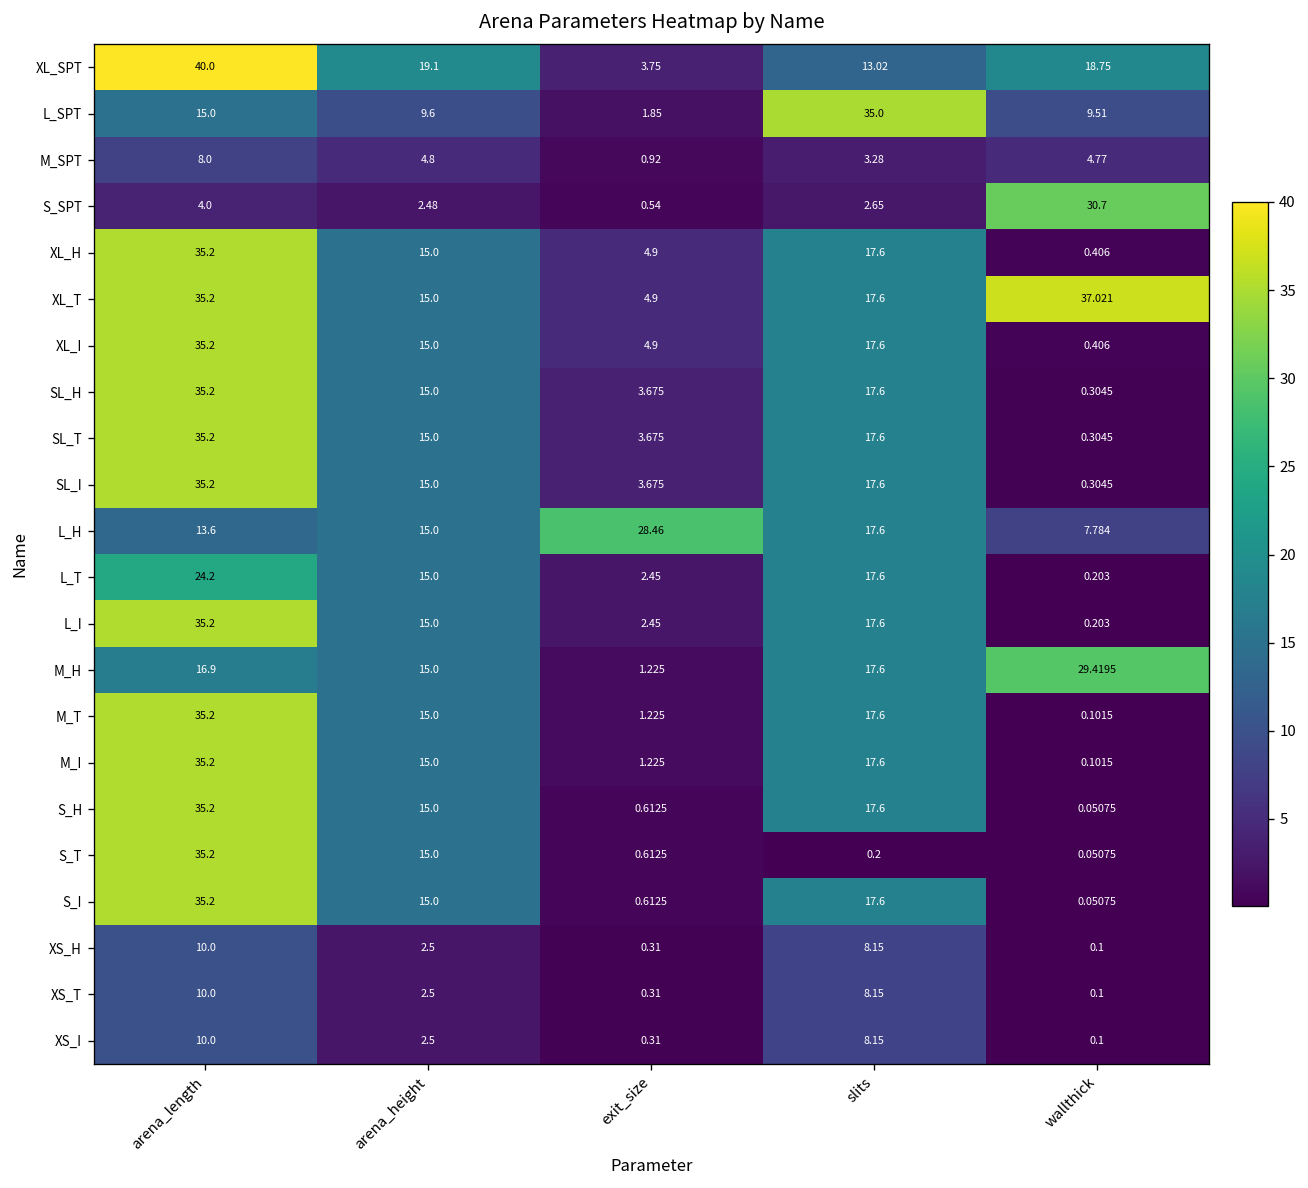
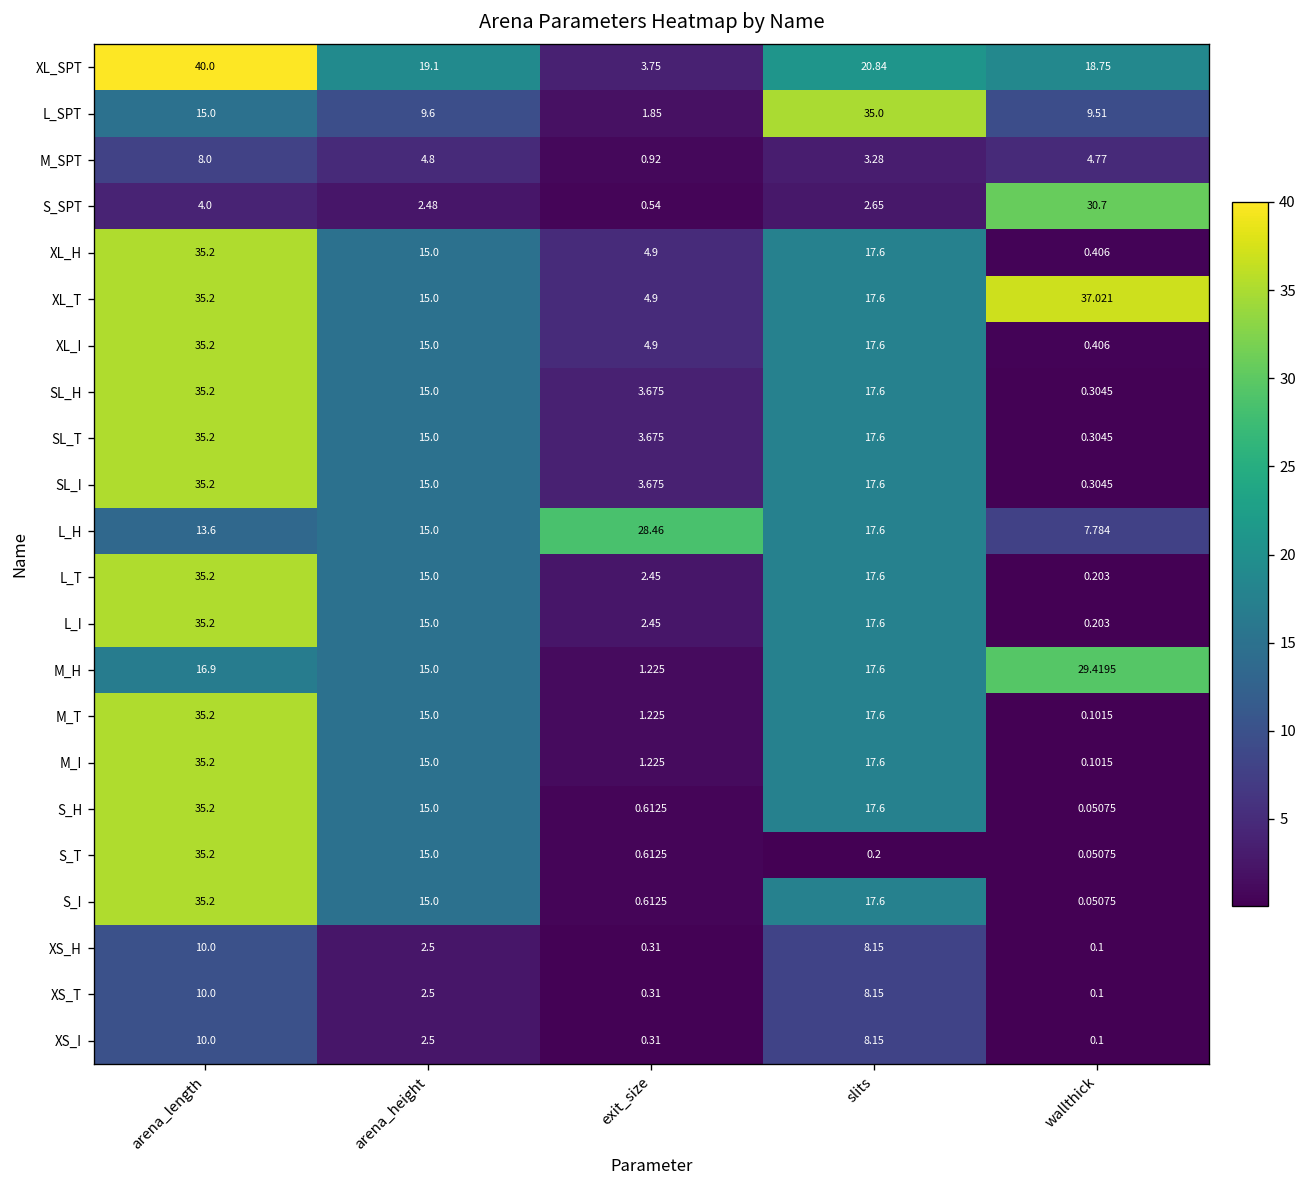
  {
    "XL_SPT": {
      "arena_length": 40.0,
      "arena_height": 19.1,
      "exit_size": 3.75,
-     "slits": 13.02,
+     "slits": 20.84,
      "wallthick": 18.75
    },
    "L_SPT": {
      "arena_length": 15.0,
      "arena_height": 9.6,
      "exit_size": 1.85,
      "slits": 35.0,
      "wallthick": 9.51
    },
    "M_SPT": {
      "arena_length": 8.0,
      "arena_height": 4.8,
      "exit_size": 0.92,
      "slits": 3.28,
      "wallthick": 4.77
    },
    "S_SPT": {
      "arena_length": 4.0,
      "arena_height": 2.48,
      "exit_size": 0.54,
      "slits": 2.65,
      "wallthick": 30.7
    },
    "XL_H": {
      "arena_length": 35.2,
      "arena_height": 15.0,
      "exit_size": 4.9,
      "slits": 17.6,
      "wallthick": 0.406
    },
    "XL_T": {
      "arena_length": 35.2,
      "arena_height": 15.0,
      "exit_size": 4.9,
      "slits": 17.6,
      "wallthick": 37.021
    },
    "XL_I": {
      "arena_length": 35.2,
      "arena_height": 15.0,
      "exit_size": 4.9,
      "slits": 17.6,
      "wallthick": 0.406
    },
    "SL_H": {
      "arena_length": 35.2,
      "arena_height": 15.0,
      "exit_size": 3.675,
      "slits": 17.6,
      "wallthick": 0.3045
    },
    "SL_T": {
      "arena_length": 35.2,
      "arena_height": 15.0,
      "exit_size": 3.675,
      "slits": 17.6,
      "wallthick": 0.3045
    },
    "SL_I": {
      "arena_length": 35.2,
      "arena_height": 15.0,
      "exit_size": 3.675,
      "slits": 17.6,
      "wallthick": 0.3045
    },
    "L_H": {
      "arena_length": 13.6,
      "arena_height": 15.0,
      "exit_size": 28.46,
      "slits": 17.6,
      "wallthick": 7.784
    },
    "L_T": {
-     "arena_length": 24.2,
+     "arena_length": 35.2,
      "arena_height": 15.0,
      "exit_size": 2.45,
      "slits": 17.6,
      "wallthick": 0.203
    },
    "L_I": {
      "arena_length": 35.2,
      "arena_height": 15.0,
      "exit_size": 2.45,
      "slits": 17.6,
      "wallthick": 0.203
    },
    "M_H": {
      "arena_length": 16.9,
      "arena_height": 15.0,
      "exit_size": 1.225,
      "slits": 17.6,
      "wallthick": 29.4195
    },
    "M_T": {
      "arena_length": 35.2,
      "arena_height": 15.0,
      "exit_size": 1.225,
      "slits": 17.6,
      "wallthick": 0.1015
    },
    "M_I": {
      "arena_length": 35.2,
      "arena_height": 15.0,
      "exit_size": 1.225,
      "slits": 17.6,
      "wallthick": 0.1015
    },
    "S_H": {
      "arena_length": 35.2,
      "arena_height": 15.0,
      "exit_size": 0.6125,
      "slits": 17.6,
      "wallthick": 0.05075
    },
    "S_T": {
      "arena_length": 35.2,
      "arena_height": 15.0,
      "exit_size": 0.6125,
      "slits": 0.2,
      "wallthick": 0.05075
    },
    "S_I": {
      "arena_length": 35.2,
      "arena_height": 15.0,
      "exit_size": 0.6125,
      "slits": 17.6,
      "wallthick": 0.05075
    },
    "XS_H": {
      "arena_length": 10.0,
      "arena_height": 2.5,
      "exit_size": 0.31,
      "slits": 8.15,
      "wallthick": 0.1
    },
    "XS_T": {
      "arena_length": 10.0,
      "arena_height": 2.5,
      "exit_size": 0.31,
      "slits": 8.15,
      "wallthick": 0.1
    },
    "XS_I": {
      "arena_length": 10.0,
      "arena_height": 2.5,
      "exit_size": 0.31,
      "slits": 8.15,
      "wallthick": 0.1
    }
  }
